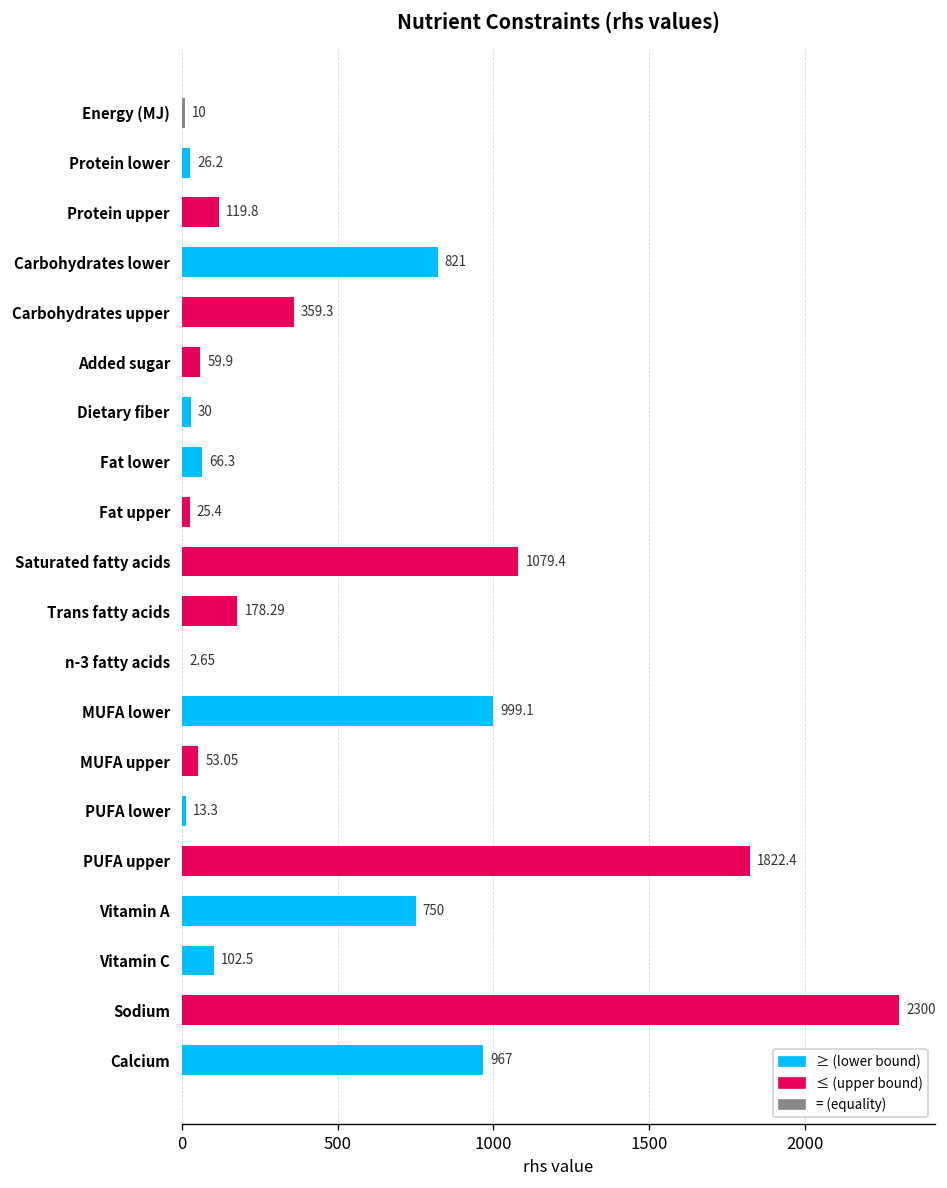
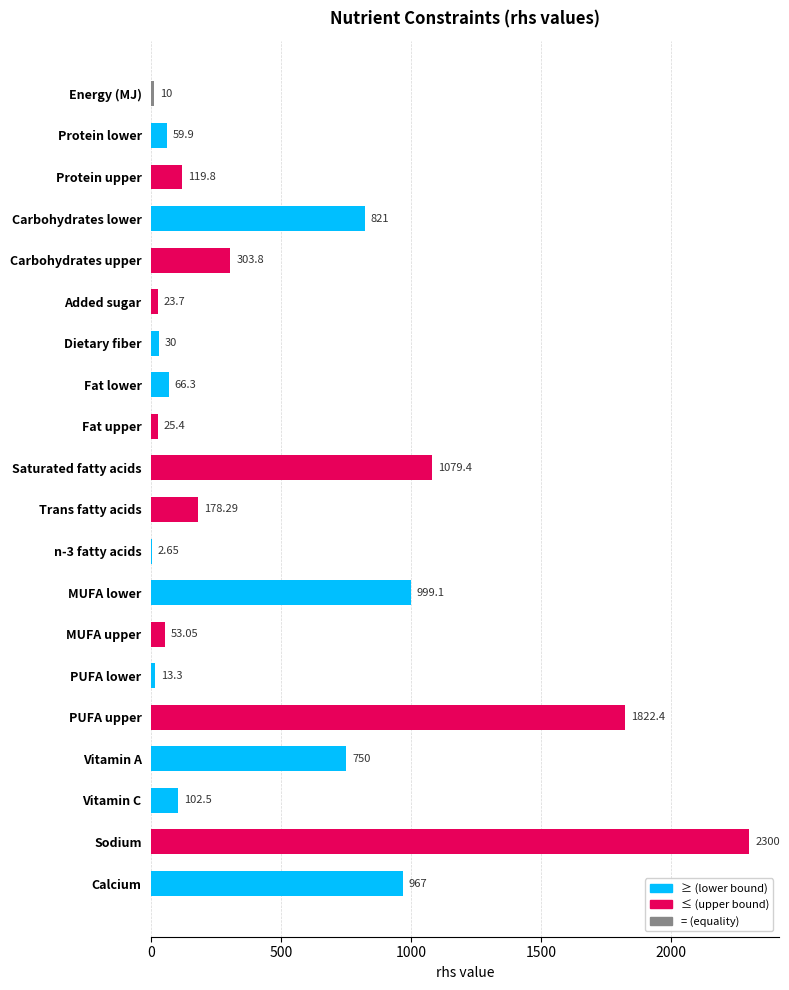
  {
    "Energy (MJ)": 10,
-   "Protein lower": 26.2,
+   "Protein lower": 59.9,
    "Protein upper": 119.8,
    "Carbohydrates lower": 821,
-   "Carbohydrates upper": 359.3,
-   "Added sugar": 59.9,
+   "Carbohydrates upper": 303.8,
+   "Added sugar": 23.7,
    "Dietary fiber": 30,
    "Fat lower": 66.3,
    "Fat upper": 25.4,
    "Saturated fatty acids": 1079.4,
    "Trans fatty acids": 178.29,
    "n-3 fatty acids": 2.65,
    "MUFA lower": 999.1,
    "MUFA upper": 53.05,
    "PUFA lower": 13.3,
    "PUFA upper": 1822.4,
    "Vitamin A": 750,
    "Vitamin C": 102.5,
    "Sodium": 2300,
    "Calcium": 967
  }
